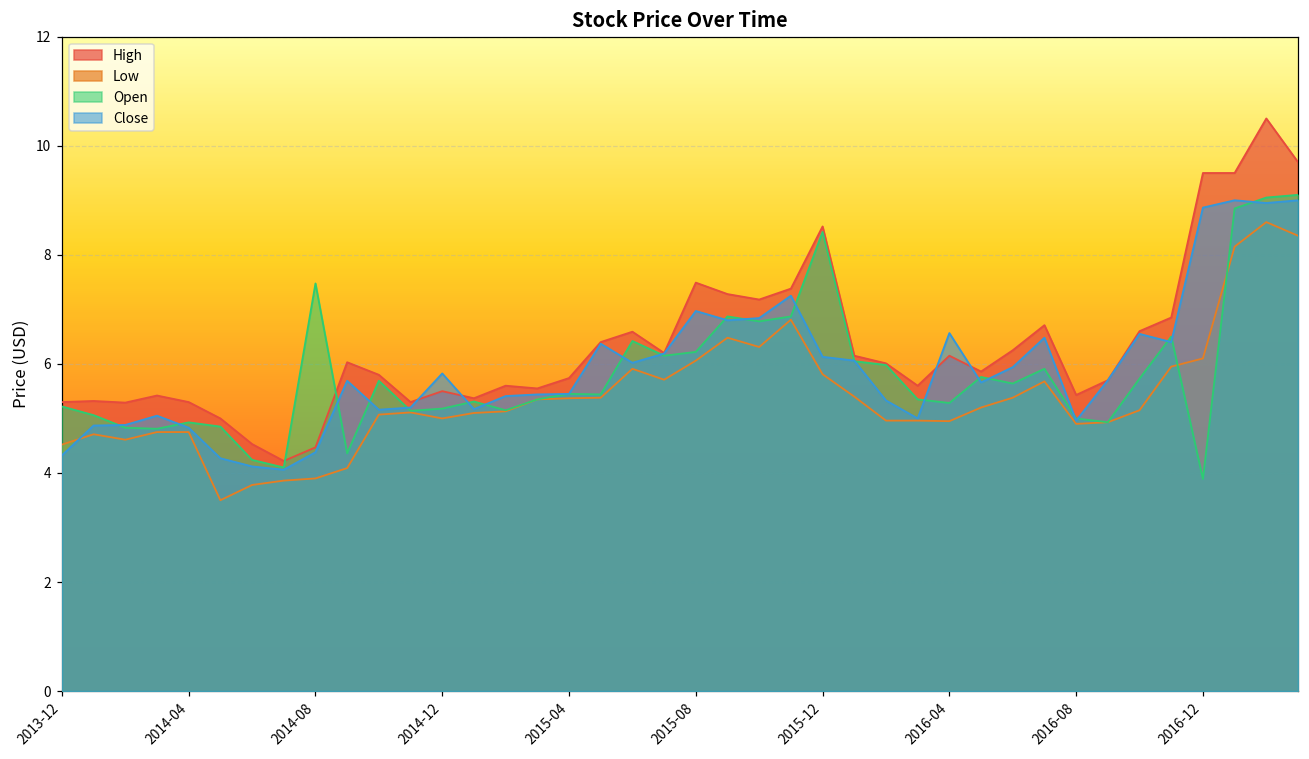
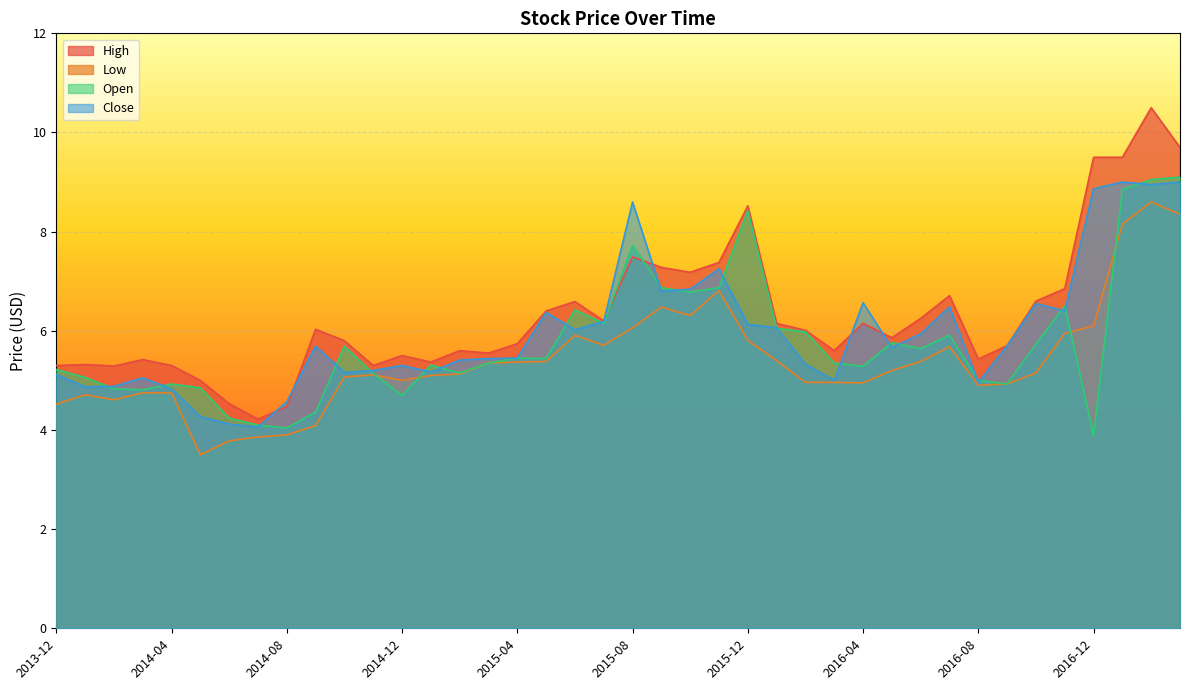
  {
    "Open": {
      "2013-12": 5.2,
      "2014-04": 4.9,
-     "2014-08": 7.5,
-     "2014-12": 5.2,
-     "2015-08": 6.2,
+     "2014-08": 4.0,
+     "2014-12": 4.7,
+     "2015-08": 7.7,
      "2015-12": 8.4,
      "2016-04": 5.3,
      "2016-12": 3.9
    },
    "Close": {
-     "2013-12": 4.3,
+     "2013-12": 5.1,
      "2014-04": 4.8,
-     "2014-08": 4.4,
-     "2014-12": 5.8,
-     "2015-08": 7.0,
+     "2014-08": 4.6,
+     "2014-12": 5.3,
+     "2015-08": 8.6,
      "2015-12": 6.1,
      "2016-04": 6.6,
      "2016-12": 8.9
    }
  }
